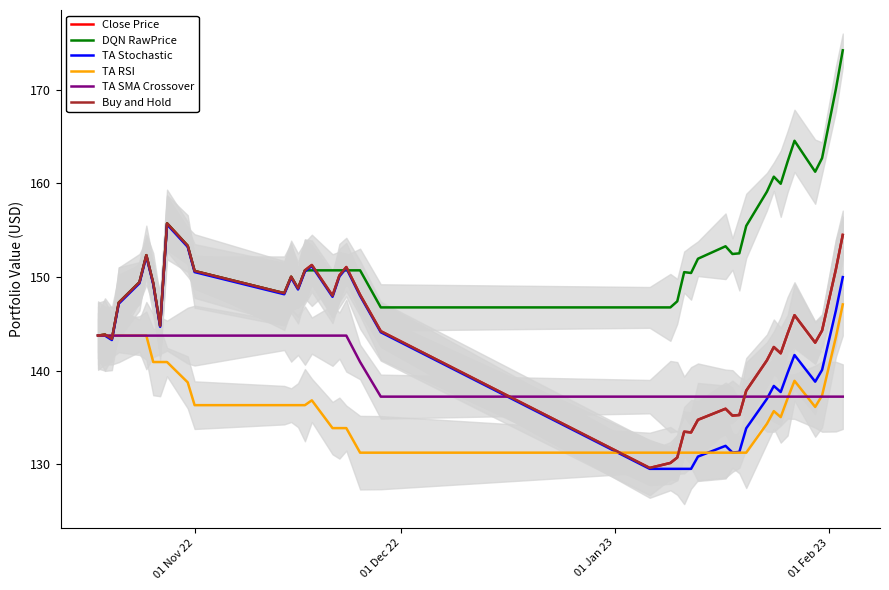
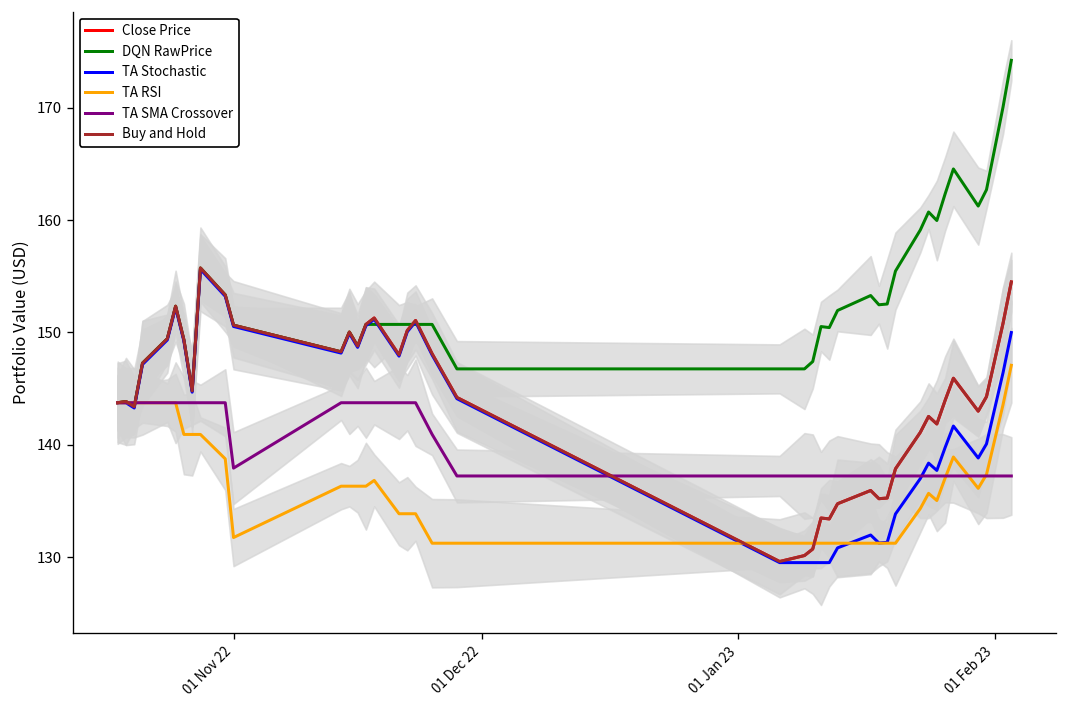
  {
    "TA RSI": {
-     "01 Nov 22": 136
+     "01 Nov 22": 132
    },
    "TA SMA Crossover": {
-     "01 Nov 22": 144
+     "01 Nov 22": 138
    }
  }
